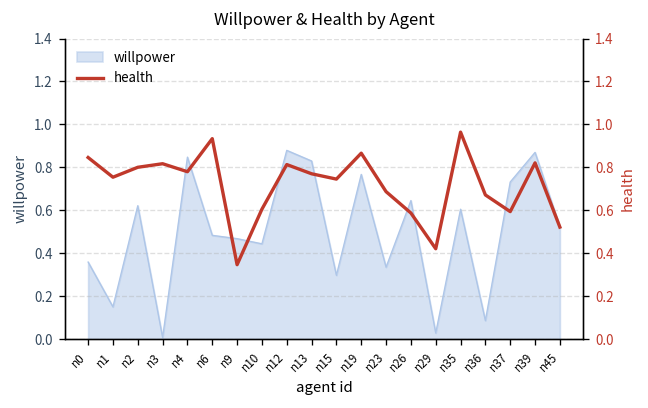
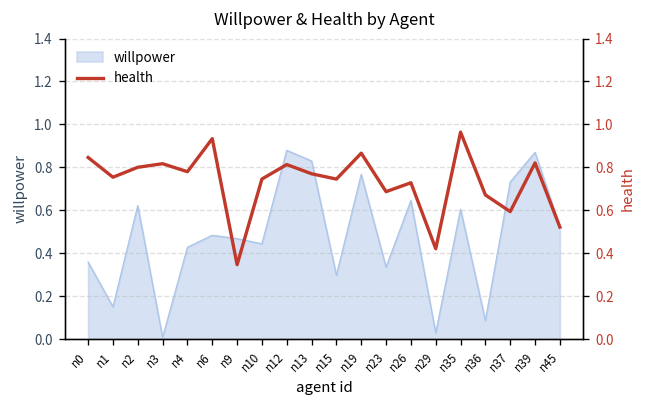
  {
    "willpower": {
      "n0": 0.36,
      "n1": 0.15,
      "n2": 0.62,
      "n3": 0.01,
-     "n4": 0.85,
+     "n4": 0.43,
      "n6": 0.48,
      "n9": 0.47,
      "n10": 0.44,
      "n12": 0.88,
      "n13": 0.83,
      "n15": 0.30,
      "n19": 0.77,
      "n23": 0.34,
      "n26": 0.65,
      "n29": 0.03,
      "n35": 0.61,
      "n36": 0.09,
      "n37": 0.73,
      "n39": 0.87,
      "n45": 0.52
    },
    "health": {
      "n0": 0.85,
      "n1": 0.75,
      "n2": 0.80,
      "n3": 0.82,
      "n4": 0.78,
      "n6": 0.93,
      "n9": 0.35,
-     "n10": 0.61,
+     "n10": 0.75,
      "n12": 0.81,
      "n13": 0.77,
      "n15": 0.75,
      "n19": 0.87,
      "n23": 0.69,
-     "n26": 0.59,
+     "n26": 0.73,
      "n29": 0.42,
      "n35": 0.96,
      "n36": 0.67,
      "n37": 0.59,
      "n39": 0.82,
      "n45": 0.52
    }
  }
